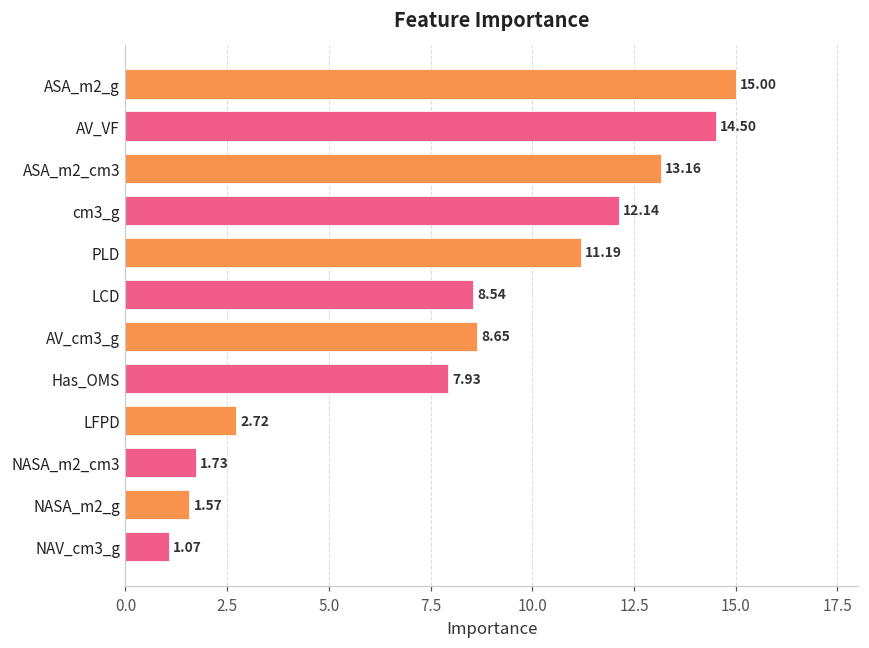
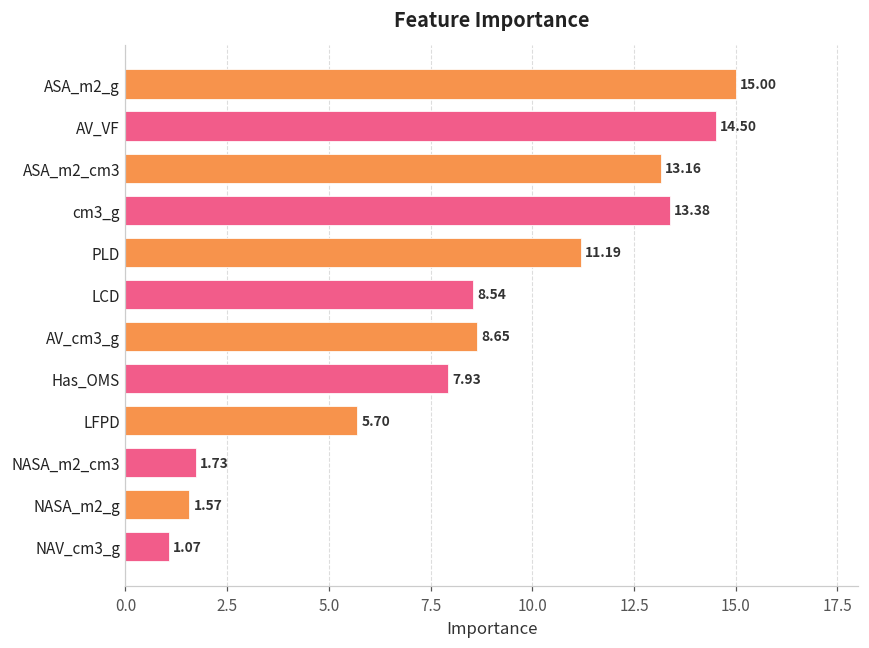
  {
    "ASA_m2_g": 15.00,
    "AV_VF": 14.50,
    "ASA_m2_cm3": 13.16,
-   "cm3_g": 12.14,
+   "cm3_g": 13.38,
    "PLD": 11.19,
    "LCD": 8.54,
    "AV_cm3_g": 8.65,
    "Has_OMS": 7.93,
-   "LFPD": 2.72,
+   "LFPD": 5.70,
    "NASA_m2_cm3": 1.73,
    "NASA_m2_g": 1.57,
    "NAV_cm3_g": 1.07
  }
